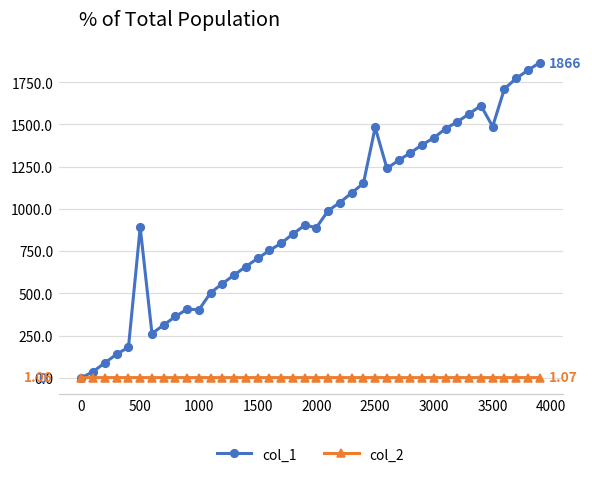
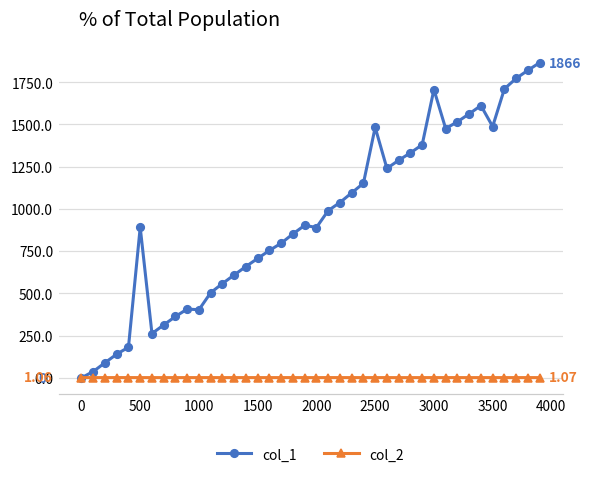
  {
    "col_1": {
      "500": 890,
      "1000": 400,
      "1500": 710,
      "2000": 890,
      "2500": 1480,
-     "3000": 1420,
+     "3000": 1710,
      "3500": 1490
    },
    "col_2": {
      "500": 0,
      "1000": 0,
      "1500": 0,
      "2000": 0,
      "2500": 0,
      "3000": 0,
      "3500": 0
    }
  }
